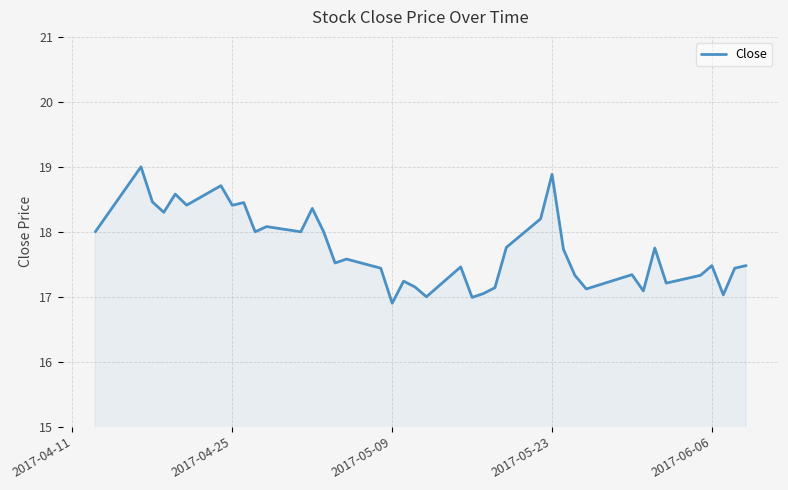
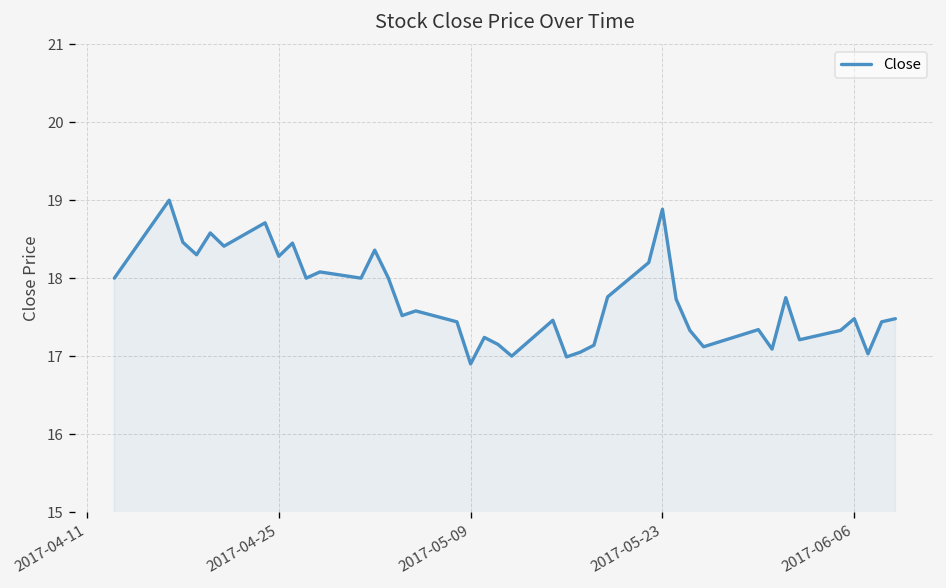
  {
-   "2017-04-25": 18.4,
+   "2017-04-25": 18.3,
    "2017-05-09": 16.9,
    "2017-05-23": 18.9,
    "2017-06-06": 17.5
  }
